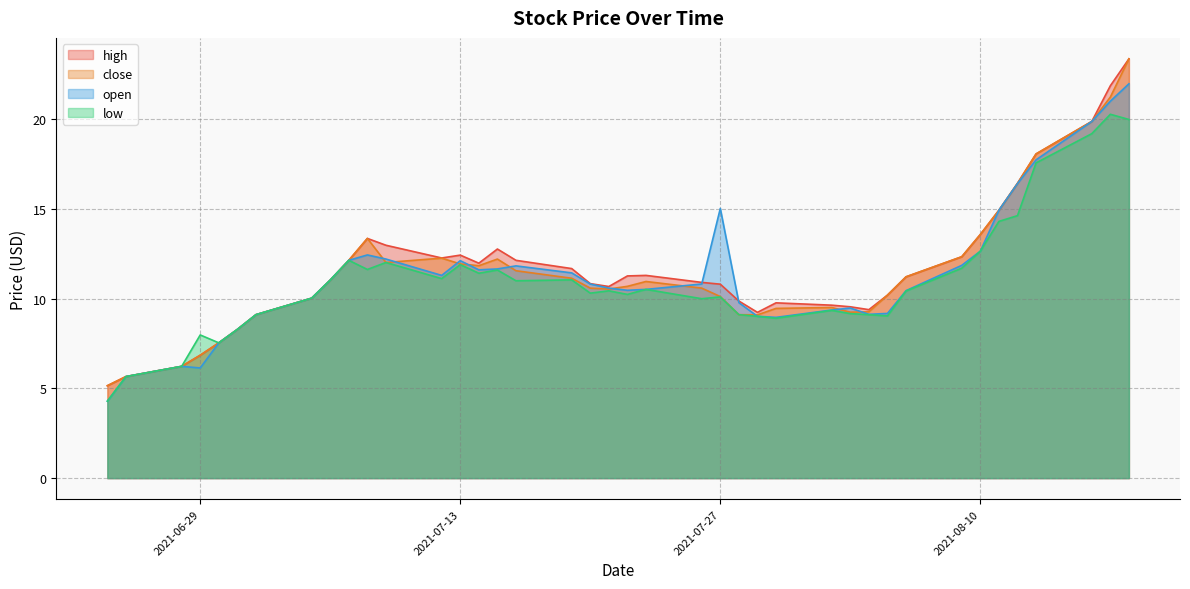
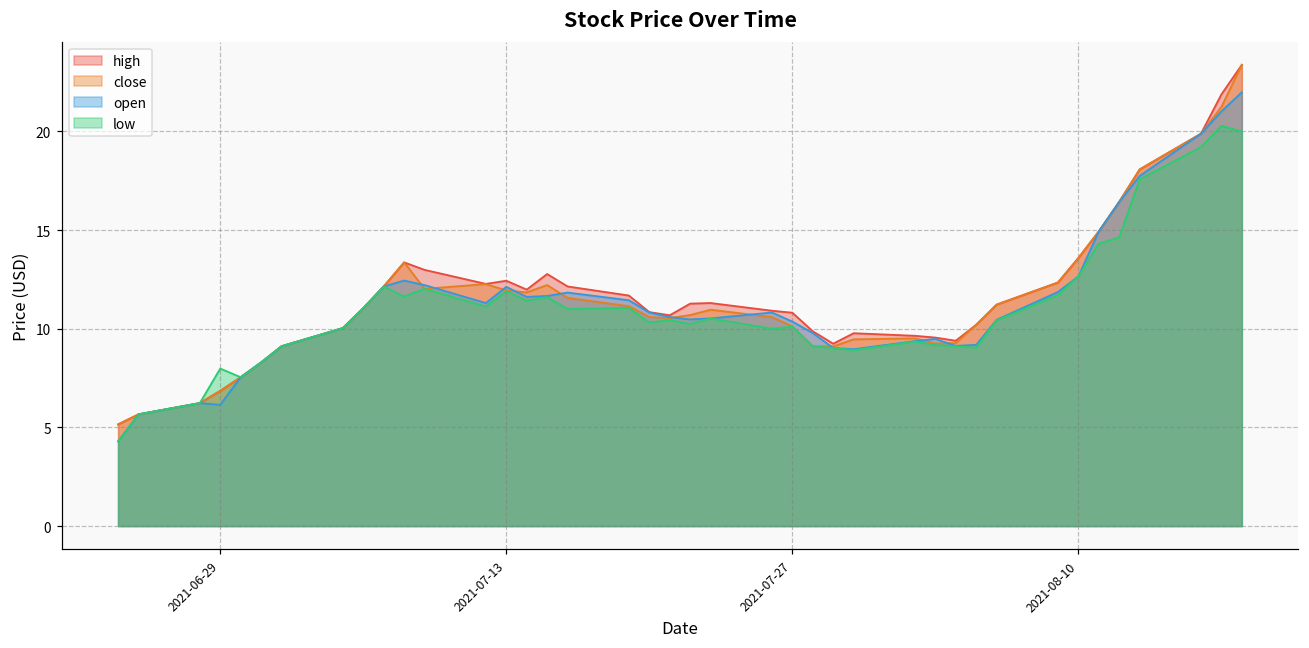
  {
    "open": {
      "2021-06-29": 6.1,
      "2021-07-13": 12.1,
-     "2021-07-27": 15.0
+     "2021-07-27": 10.4
    },
    "low": {
      "2021-06-29": 8.0
    }
  }
